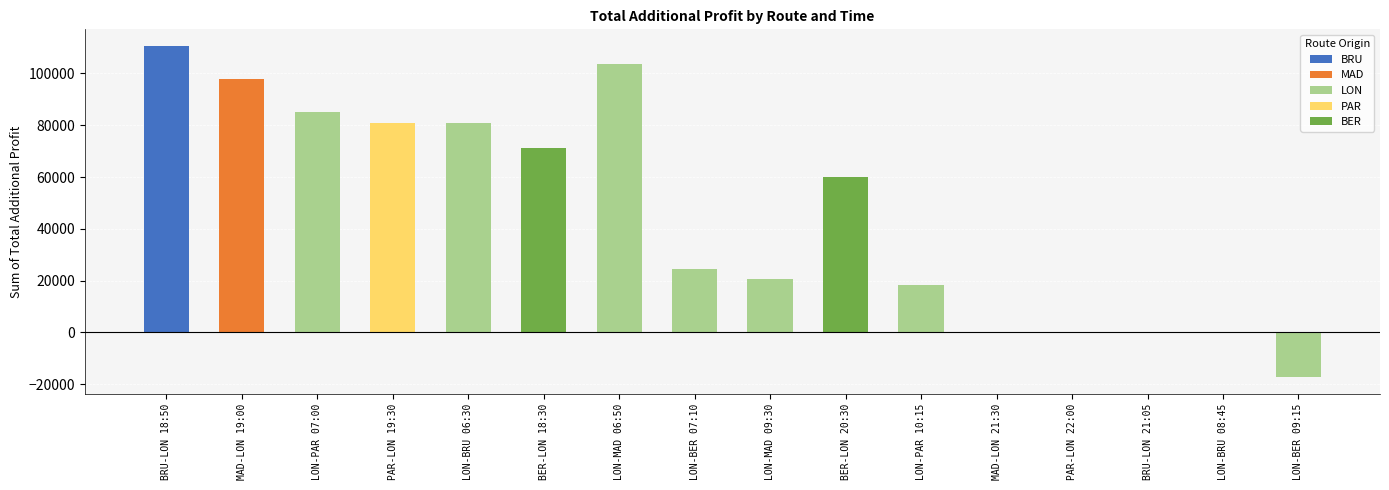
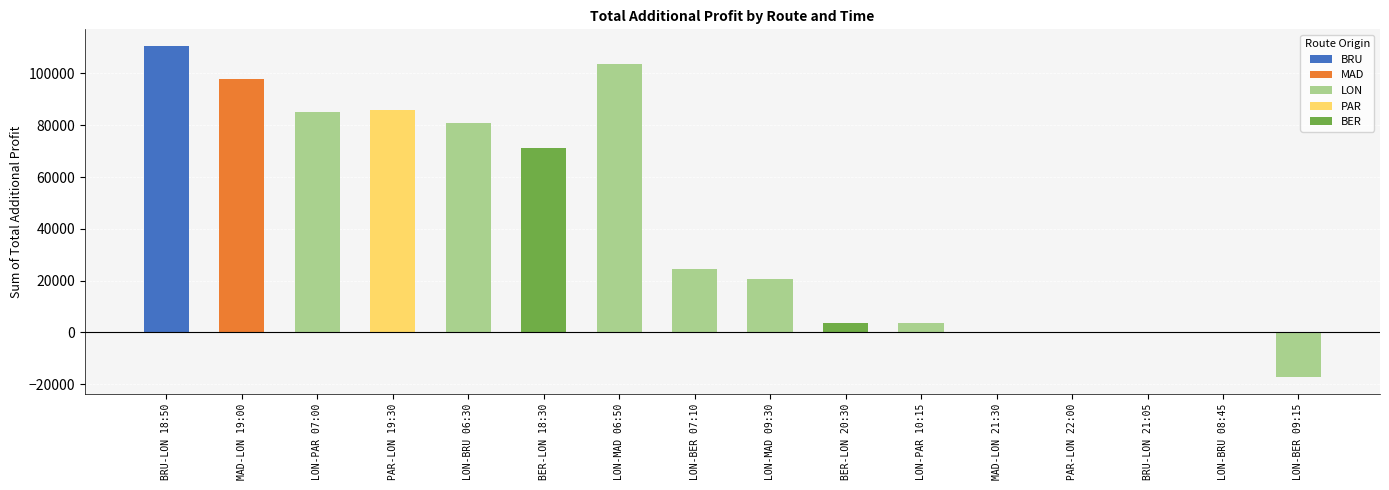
  {
    "BRU-LON 18:50": 111000,
    "MAD-LON 19:00": 98000,
    "LON-PAR 07:00": 85000,
-   "PAR-LON 19:30": 81000,
+   "PAR-LON 19:30": 86000,
    "LON-BRU 06:30": 81000,
    "BER-LON 18:30": 71000,
    "LON-MAD 06:50": 104000,
    "LON-BER 07:10": 25000,
    "LON-MAD 09:30": 21000,
-   "BER-LON 20:30": 60000,
-   "LON-PAR 10:15": 18000,
+   "BER-LON 20:30": 4000,
+   "LON-PAR 10:15": 3000,
    "MAD-LON 21:30": 0,
    "PAR-LON 22:00": 0,
    "BRU-LON 21:05": 0,
    "LON-BRU 08:45": 0,
    "LON-BER 09:15": -17000
  }
